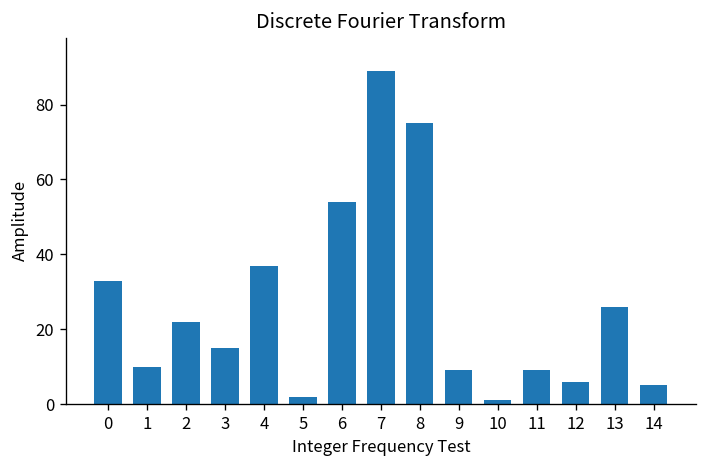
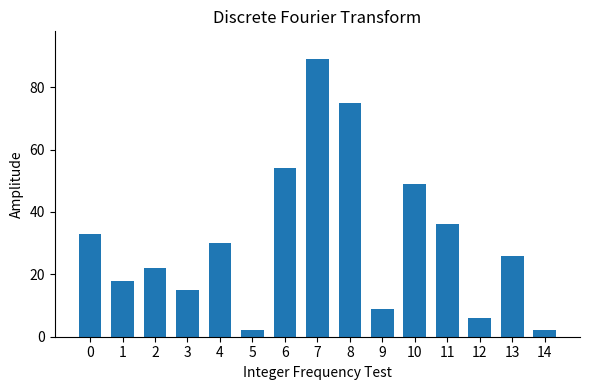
  {
    "0": 33,
-   "1": 10,
+   "1": 18,
    "2": 22,
    "3": 15,
-   "4": 37,
+   "4": 30,
    "5": 2,
    "6": 54,
    "7": 89,
    "8": 75,
    "9": 9,
-   "10": 1,
-   "11": 9,
+   "10": 49,
+   "11": 36,
    "12": 6,
    "13": 26,
-   "14": 5
+   "14": 2
  }
